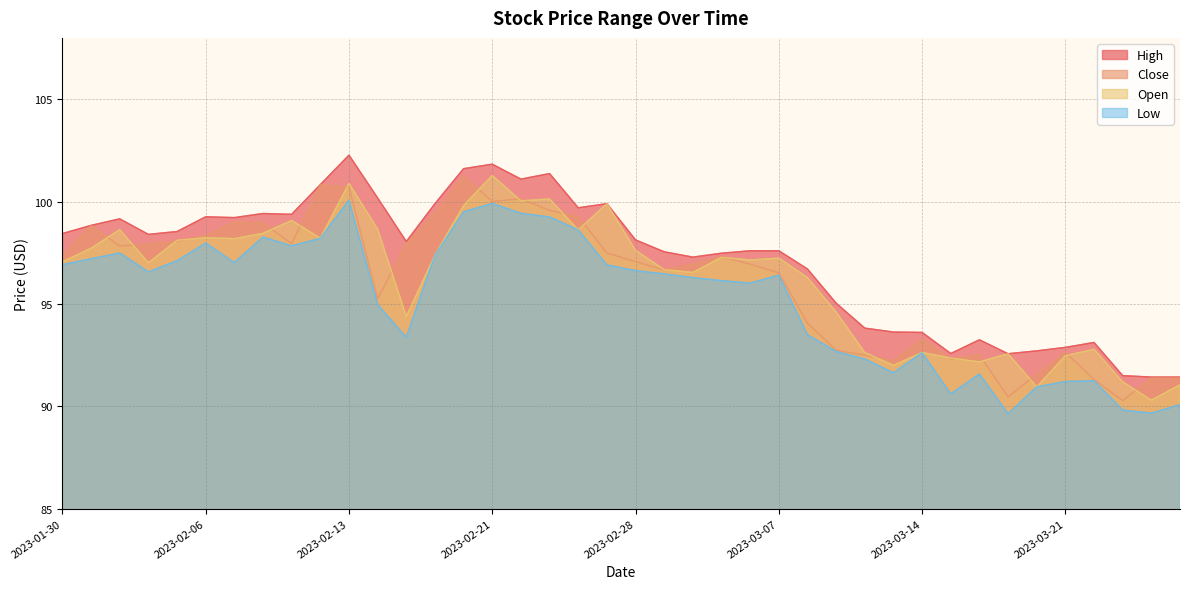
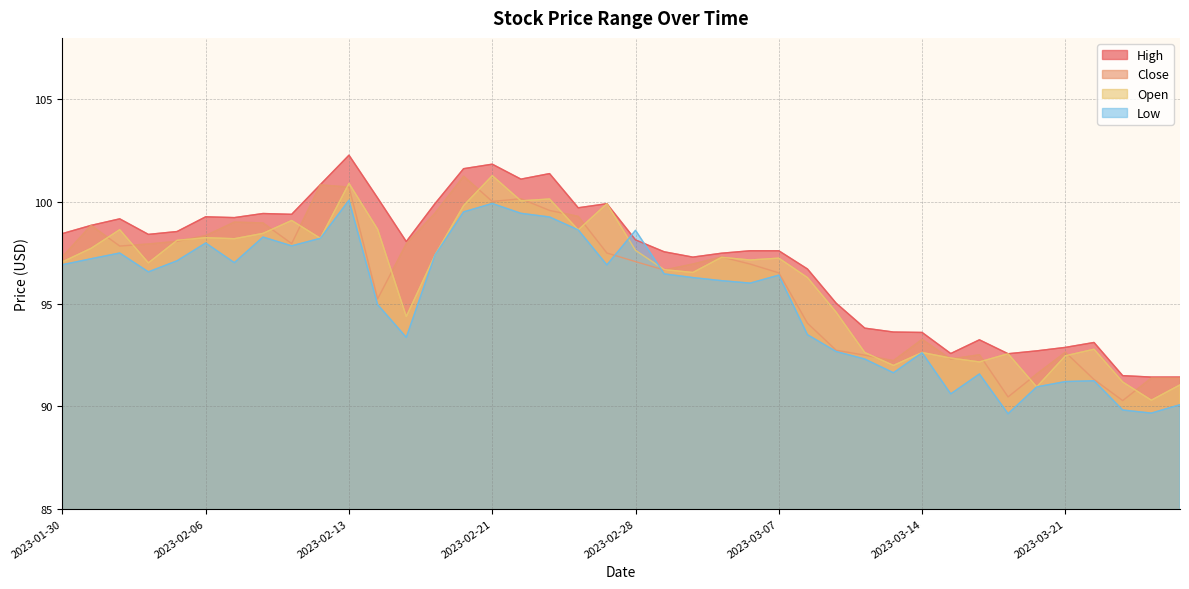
  {
    "Low": {
      "2023-01-30": 96.9,
      "2023-02-06": 98.0,
      "2023-02-13": 100.1,
-     "2023-02-28": 96.6,
+     "2023-02-28": 98.6,
      "2023-03-21": 91.2
    }
  }
